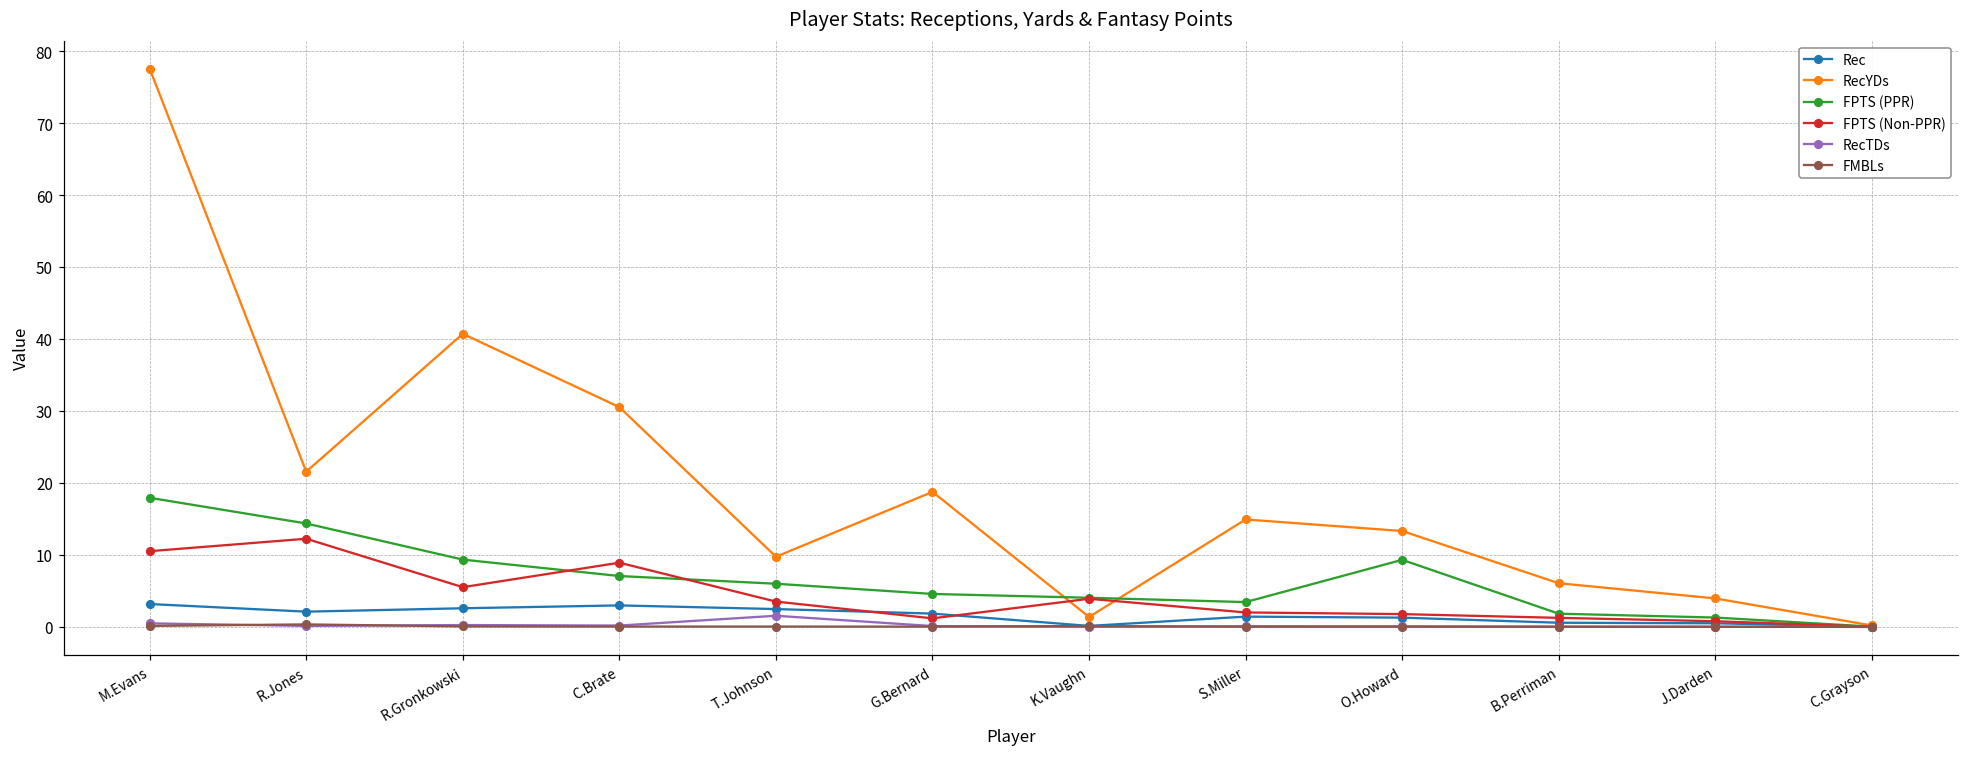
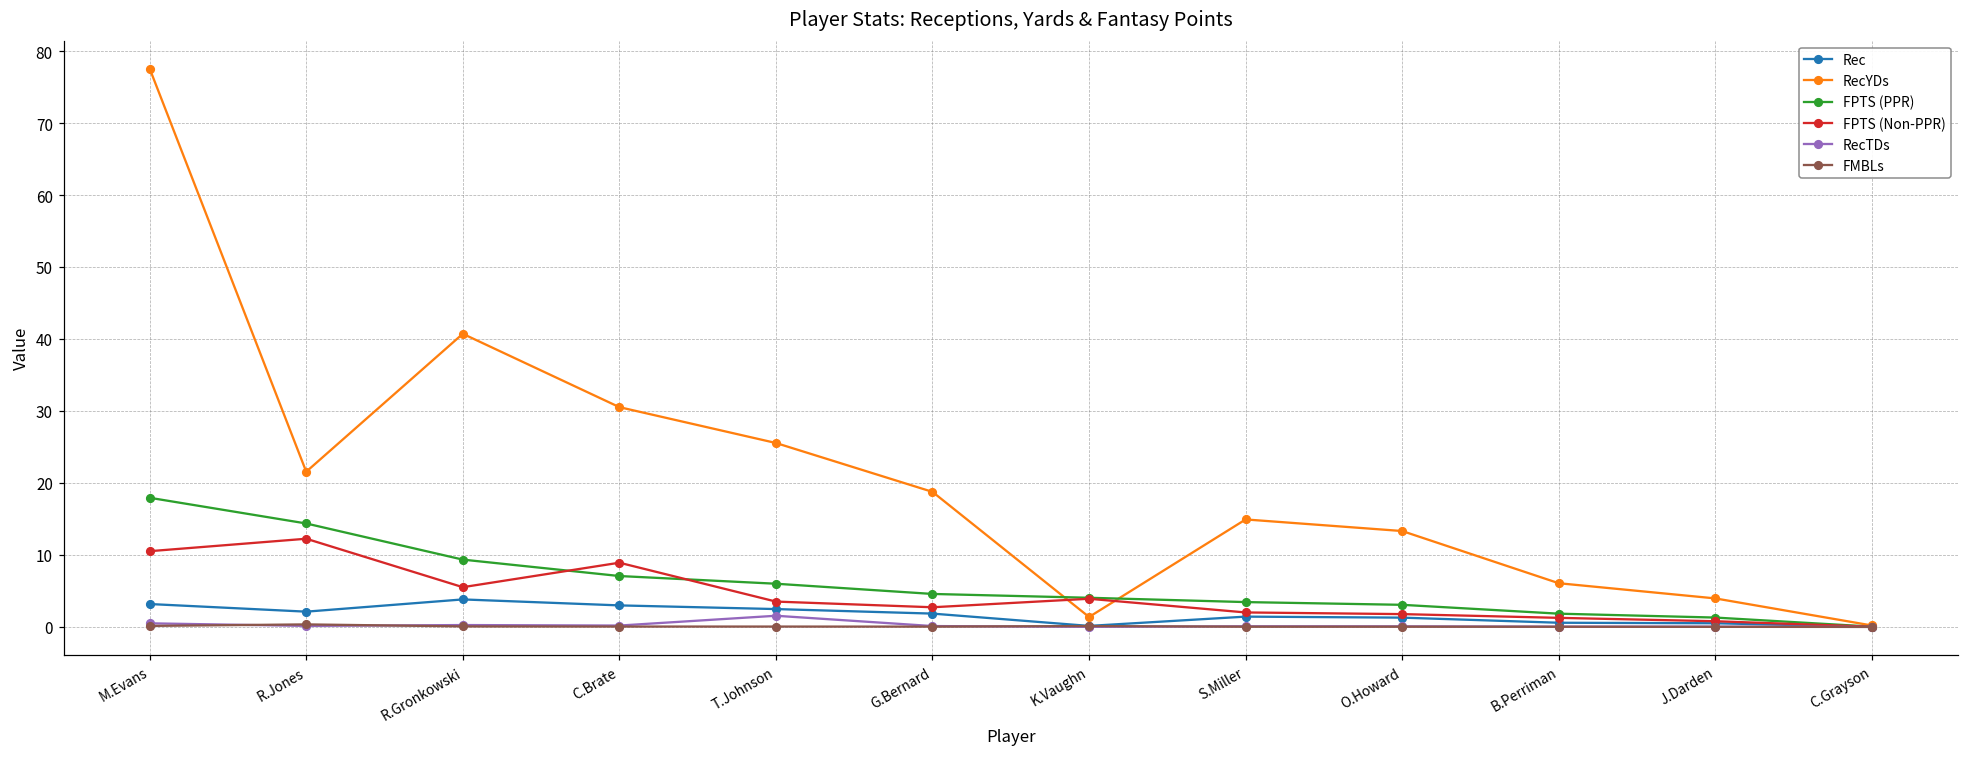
  {
    "Rec": {
      "M.Evans": 3,
      "R.Jones": 2,
-     "R.Gronkowski": 3,
+     "R.Gronkowski": 4,
      "C.Brate": 3,
      "T.Johnson": 2,
      "G.Bernard": 2,
      "S.Miller": 1,
      "O.Howard": 1,
      "B.Perriman": 1
    },
    "RecYDs": {
      "M.Evans": 78,
      "R.Jones": 22,
      "R.Gronkowski": 41,
      "C.Brate": 31,
-     "T.Johnson": 10,
+     "T.Johnson": 26,
      "G.Bernard": 19,
      "K.Vaughn": 1,
      "S.Miller": 15,
      "O.Howard": 13,
      "B.Perriman": 6,
      "J.Darden": 4
    },
    "FPTS (PPR)": {
      "M.Evans": 18,
      "R.Jones": 14,
      "R.Gronkowski": 9,
      "C.Brate": 7,
      "T.Johnson": 6,
      "G.Bernard": 5,
      "S.Miller": 3,
-     "O.Howard": 9,
+     "O.Howard": 3,
      "B.Perriman": 2,
      "J.Darden": 1
    },
    "FPTS (Non-PPR)": {
      "M.Evans": 11,
      "R.Jones": 12,
      "R.Gronkowski": 6,
      "C.Brate": 9,
      "T.Johnson": 4,
-     "G.Bernard": 1,
+     "G.Bernard": 3,
      "S.Miller": 2,
      "O.Howard": 2,
      "B.Perriman": 1
    },
    "RecTDs": {
      "T.Johnson": 2
    },
    "FMBLs": {
      "T.Johnson": 0
    }
  }
